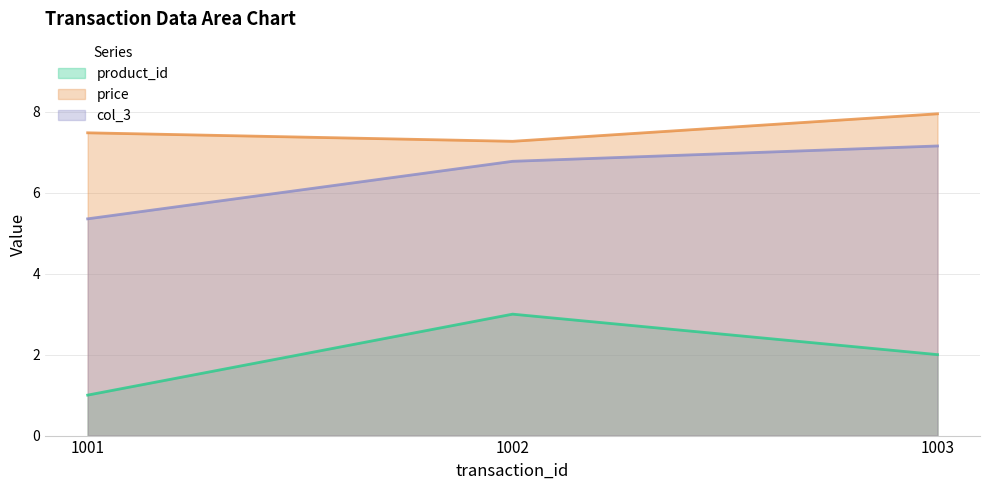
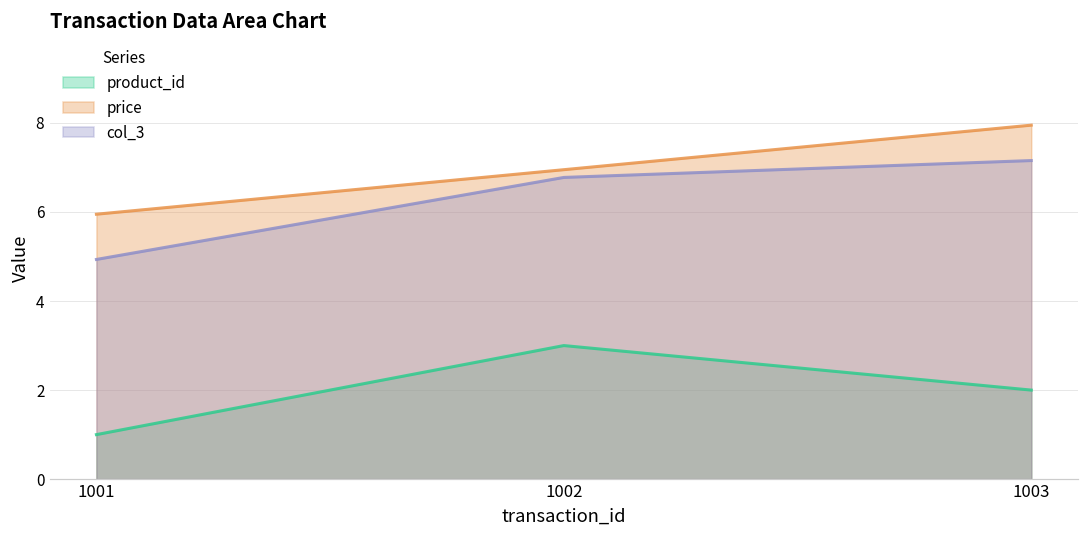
  {
    "product_id": {
      "1001": 1.0,
      "1002": 3.0,
      "1003": 2.0
    },
    "price": {
-     "1001": 7.5,
-     "1002": 7.3,
+     "1001": 6.0,
+     "1002": 7.0,
      "1003": 8.0
    },
    "col_3": {
-     "1001": 5.4,
+     "1001": 4.9,
      "1002": 6.8,
      "1003": 7.2
    }
  }
